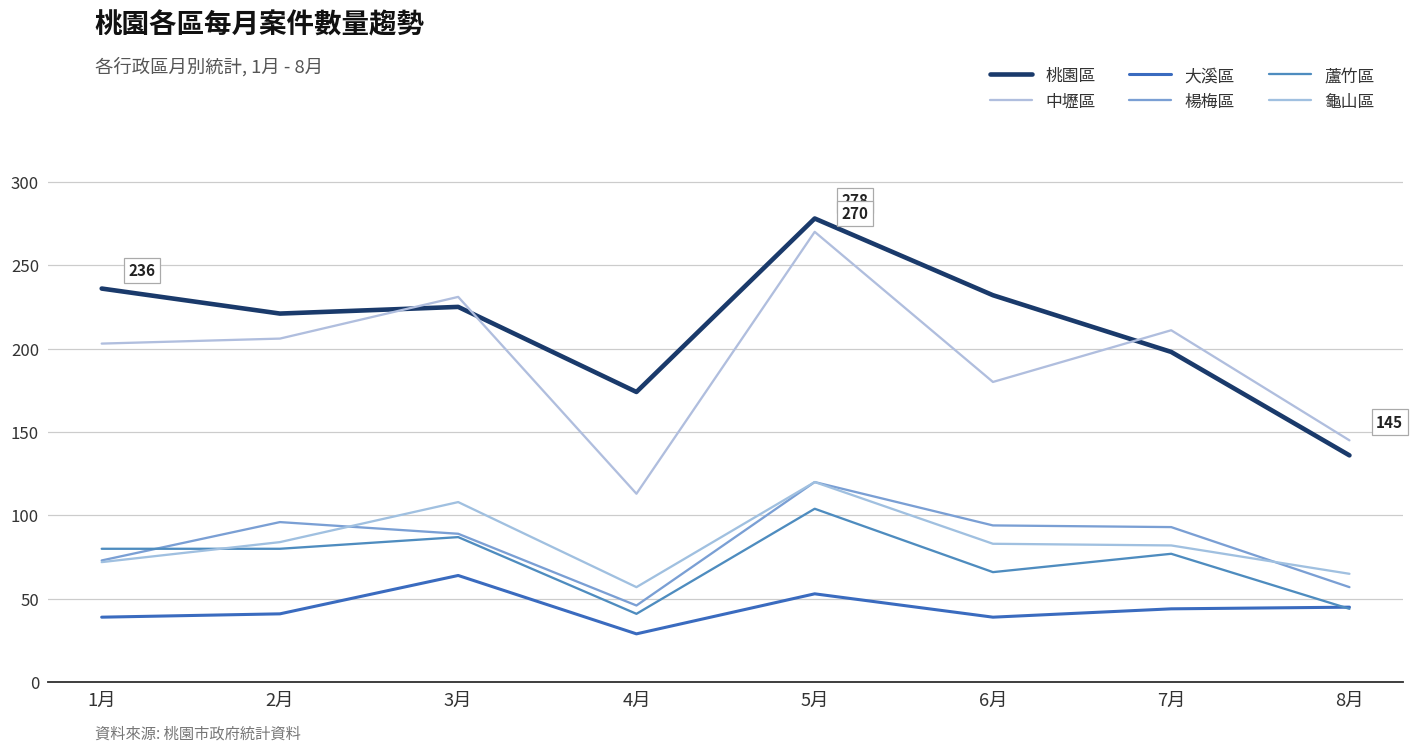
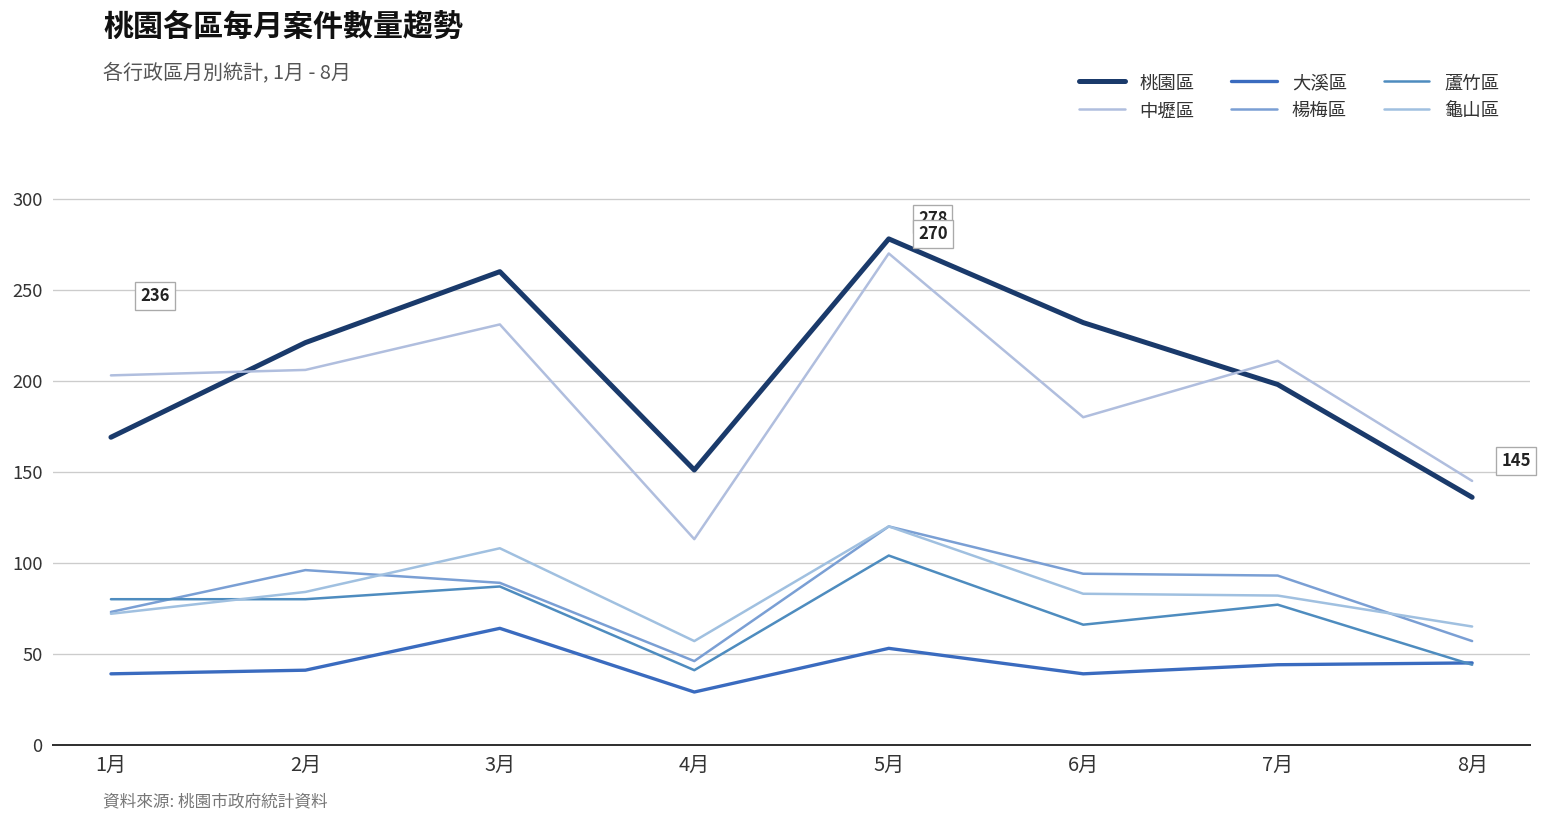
  {
    "桃園區": {
-     "1月": 236,
+     "1月": 169,
      "2月": 221,
-     "3月": 225,
-     "4月": 174,
+     "3月": 260,
+     "4月": 151,
      "6月": 232,
      "7月": 198,
      "8月": 136
    }
  }
